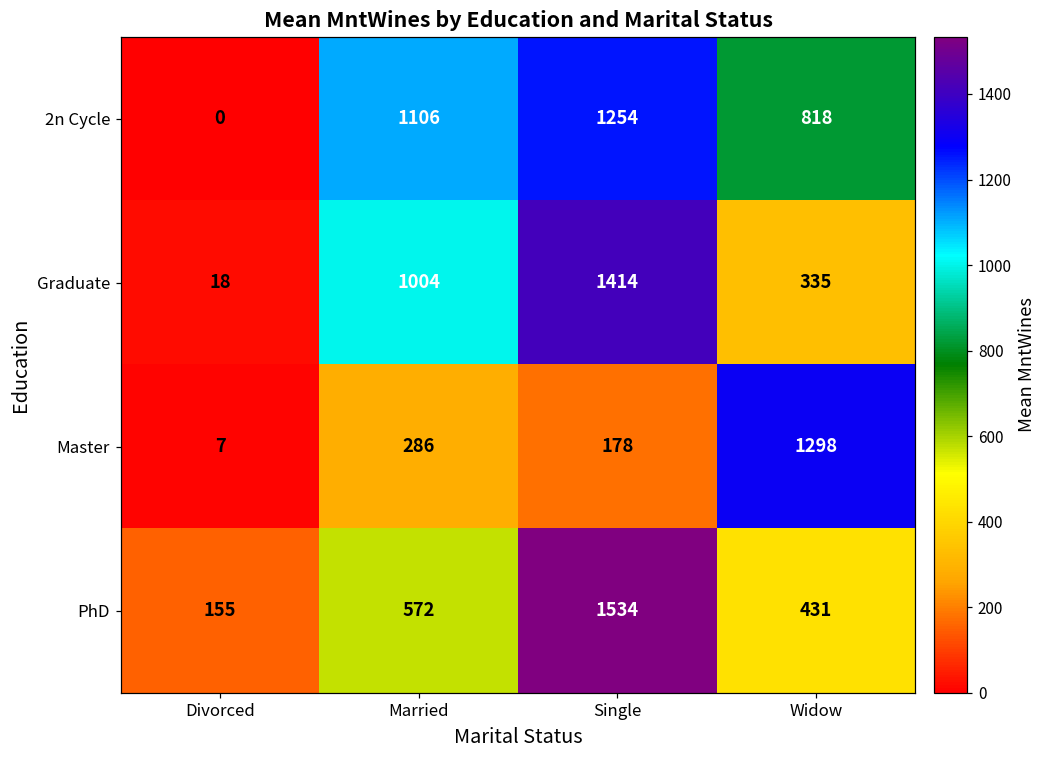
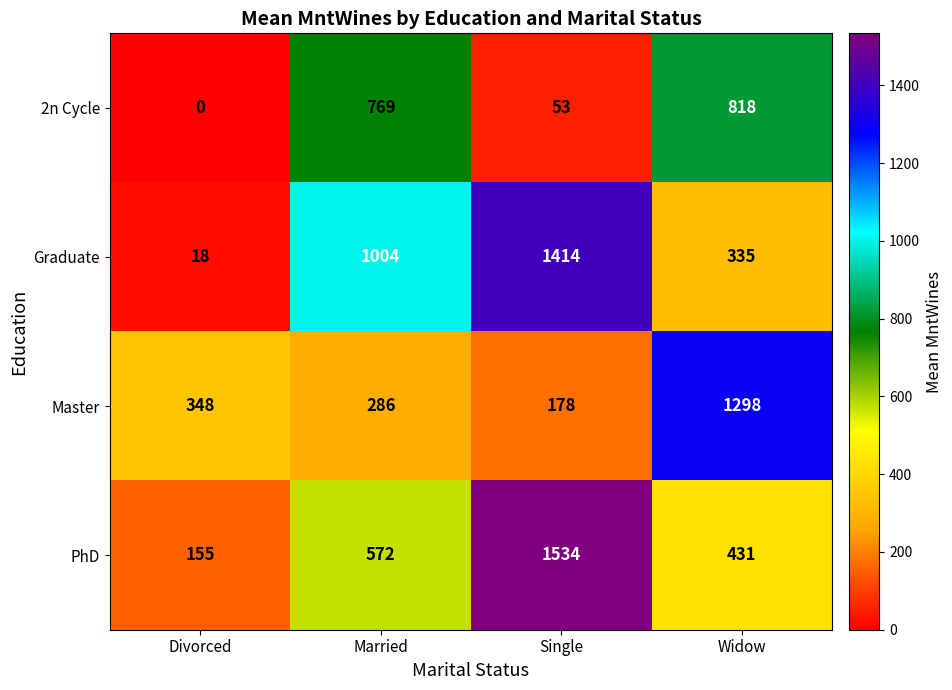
  {
    "2n Cycle": {
      "Divorced": 0,
-     "Married": 1106,
-     "Single": 1254,
+     "Married": 769,
+     "Single": 53,
      "Widow": 818
    },
    "Graduate": {
      "Divorced": 18,
      "Married": 1004,
      "Single": 1414,
      "Widow": 335
    },
    "Master": {
-     "Divorced": 7,
+     "Divorced": 348,
      "Married": 286,
      "Single": 178,
      "Widow": 1298
    },
    "PhD": {
      "Divorced": 155,
      "Married": 572,
      "Single": 1534,
      "Widow": 431
    }
  }
